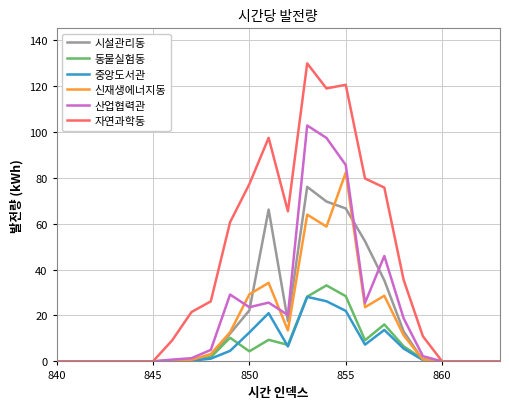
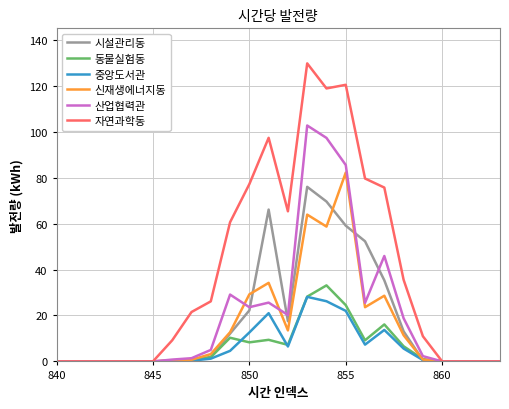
  {
    "시설관리동": {
      "850": 22,
-     "855": 67
+     "855": 59
    },
    "동물실험동": {
-     "850": 4,
-     "855": 28
+     "850": 8,
+     "855": 25
    },
    "중앙도서관": {
      "850": 13,
      "855": 22
    },
    "신재생에너지동": {
      "850": 29,
      "855": 82
    },
    "산업협력관": {
      "850": 24,
      "855": 86
    },
    "자연과학동": {
      "850": 77,
      "855": 120
    }
  }
